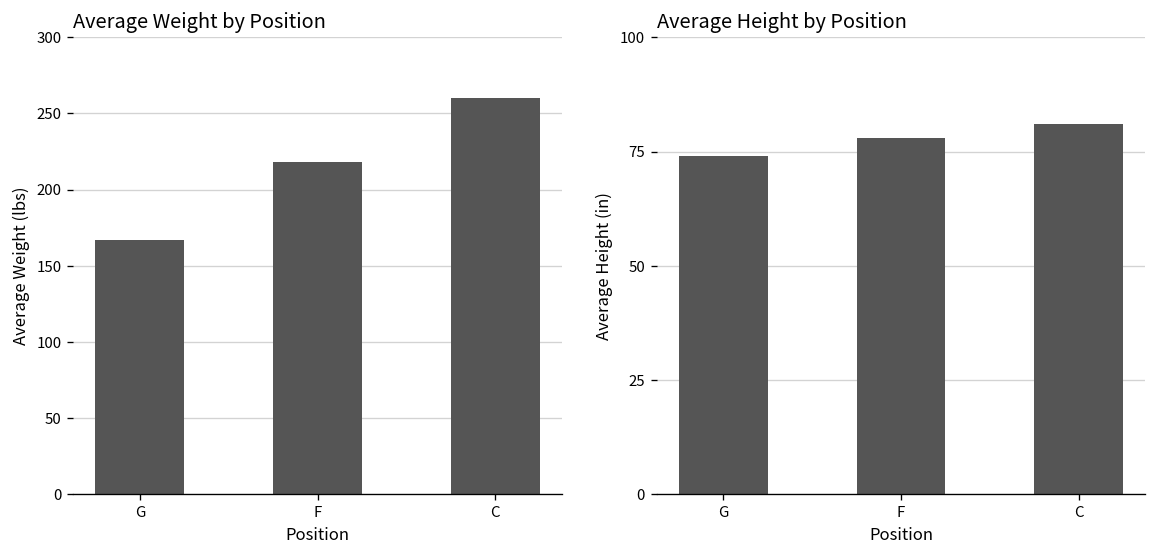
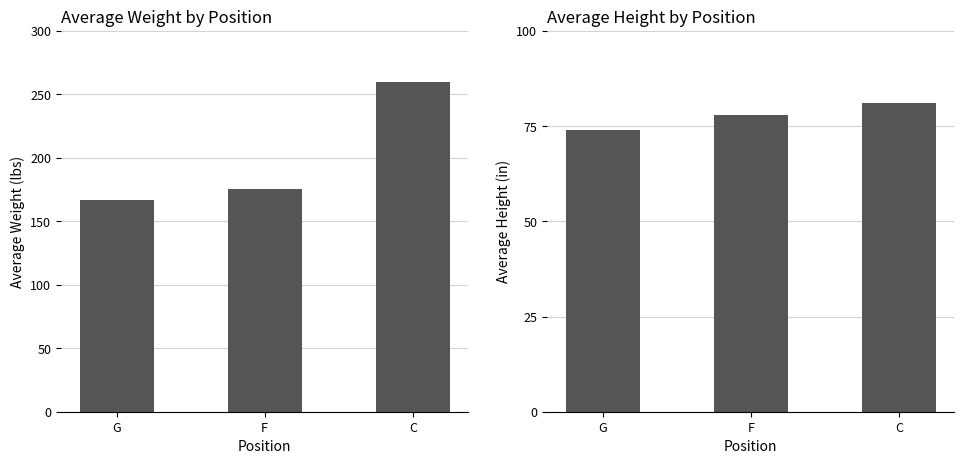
  {
    "Average Weight by Position": {
      "G": 167,
-     "F": 218,
+     "F": 175,
      "C": 260
    },
    "Average Height by Position": {
      "G": 74,
      "F": 78,
      "C": 81
    }
  }
